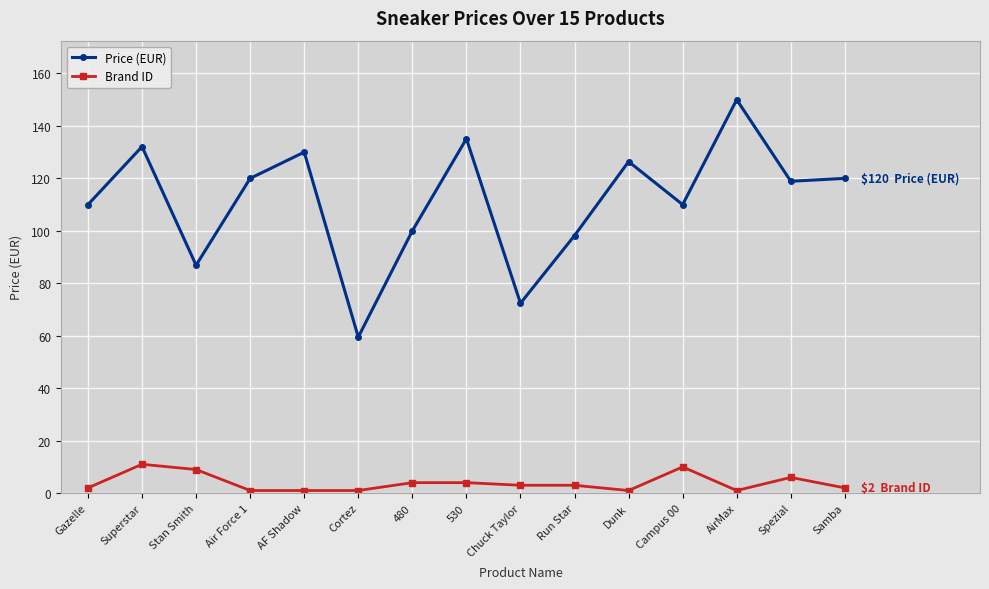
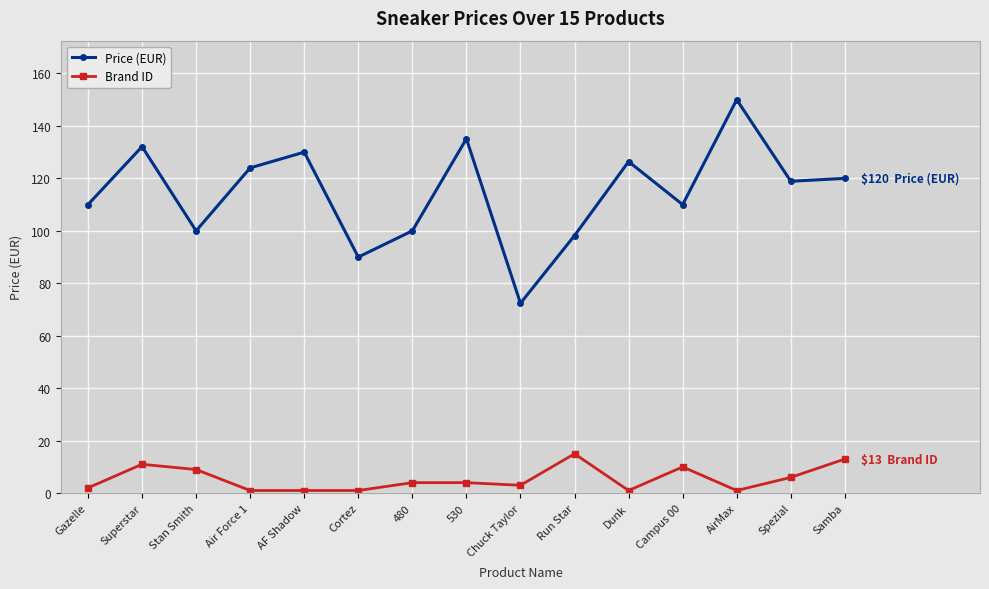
  {
    "Price (EUR)": {
      "Gazelle": "110",
      "Superstar": "132",
-     "Stan Smith": "87",
-     "Air Force 1": "120",
+     "Stan Smith": "100",
+     "Air Force 1": "124",
      "AF Shadow": "130",
-     "Cortez": "60",
+     "Cortez": "90",
      "480": "100",
      "530": "135",
      "Chuck Taylor": "72",
      "Run Star": "98",
      "Dunk": "126",
      "Campus 00": "110",
      "AirMax": "150",
      "Spezial": "119"
    },
    "Brand ID": {
-     "Run Star": "3",
-     "Samba": "$2"
+     "Run Star": "15",
+     "Samba": "$13"
    }
  }
